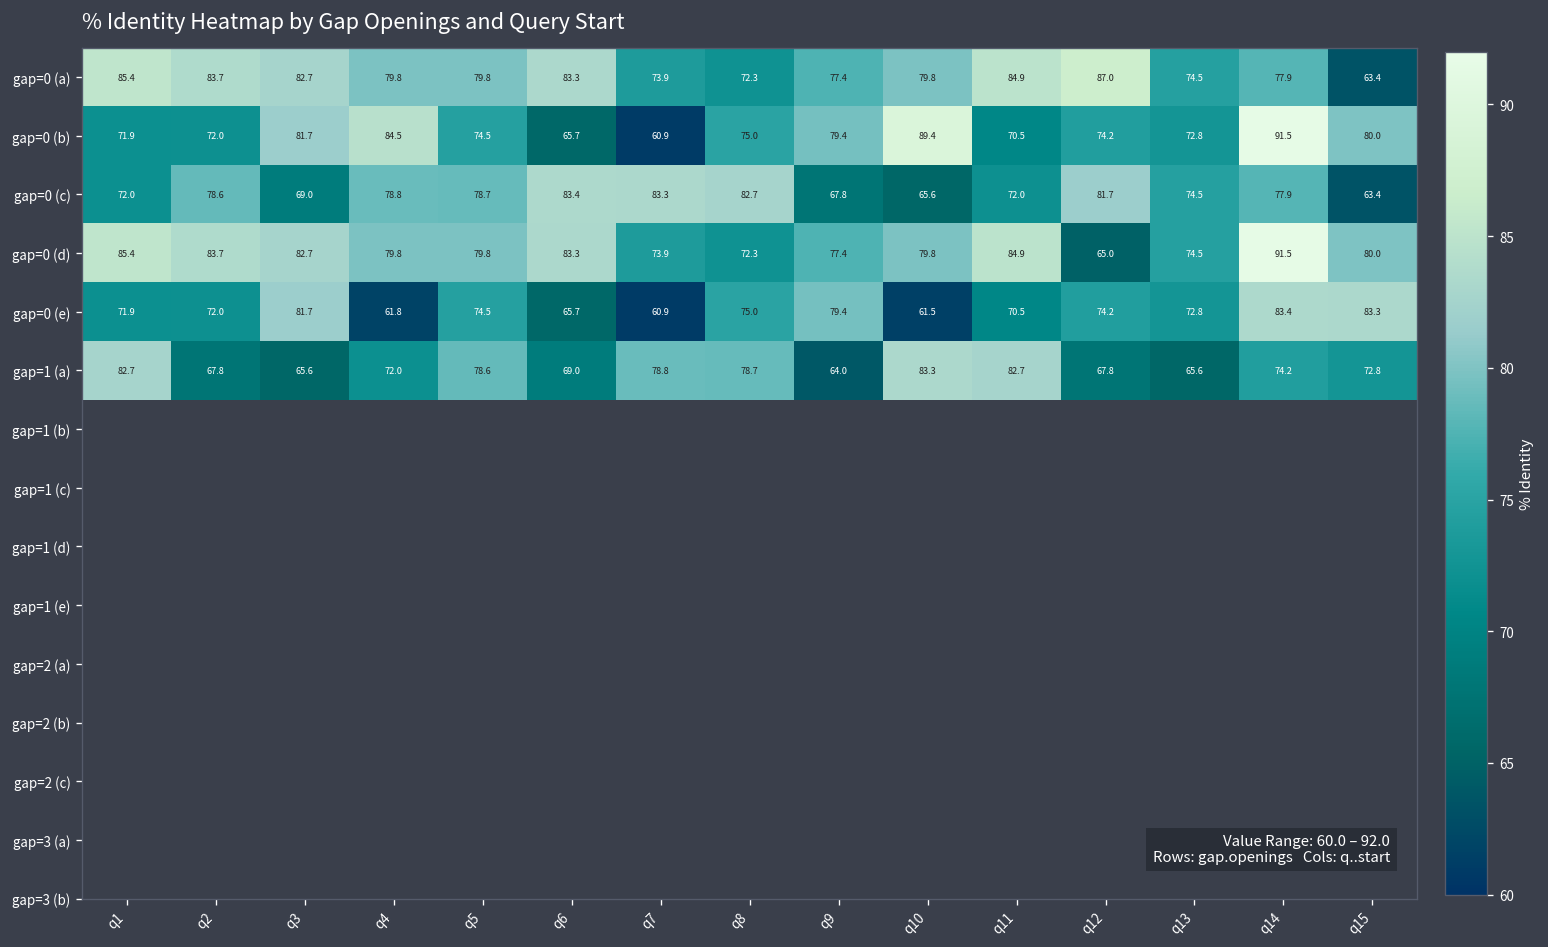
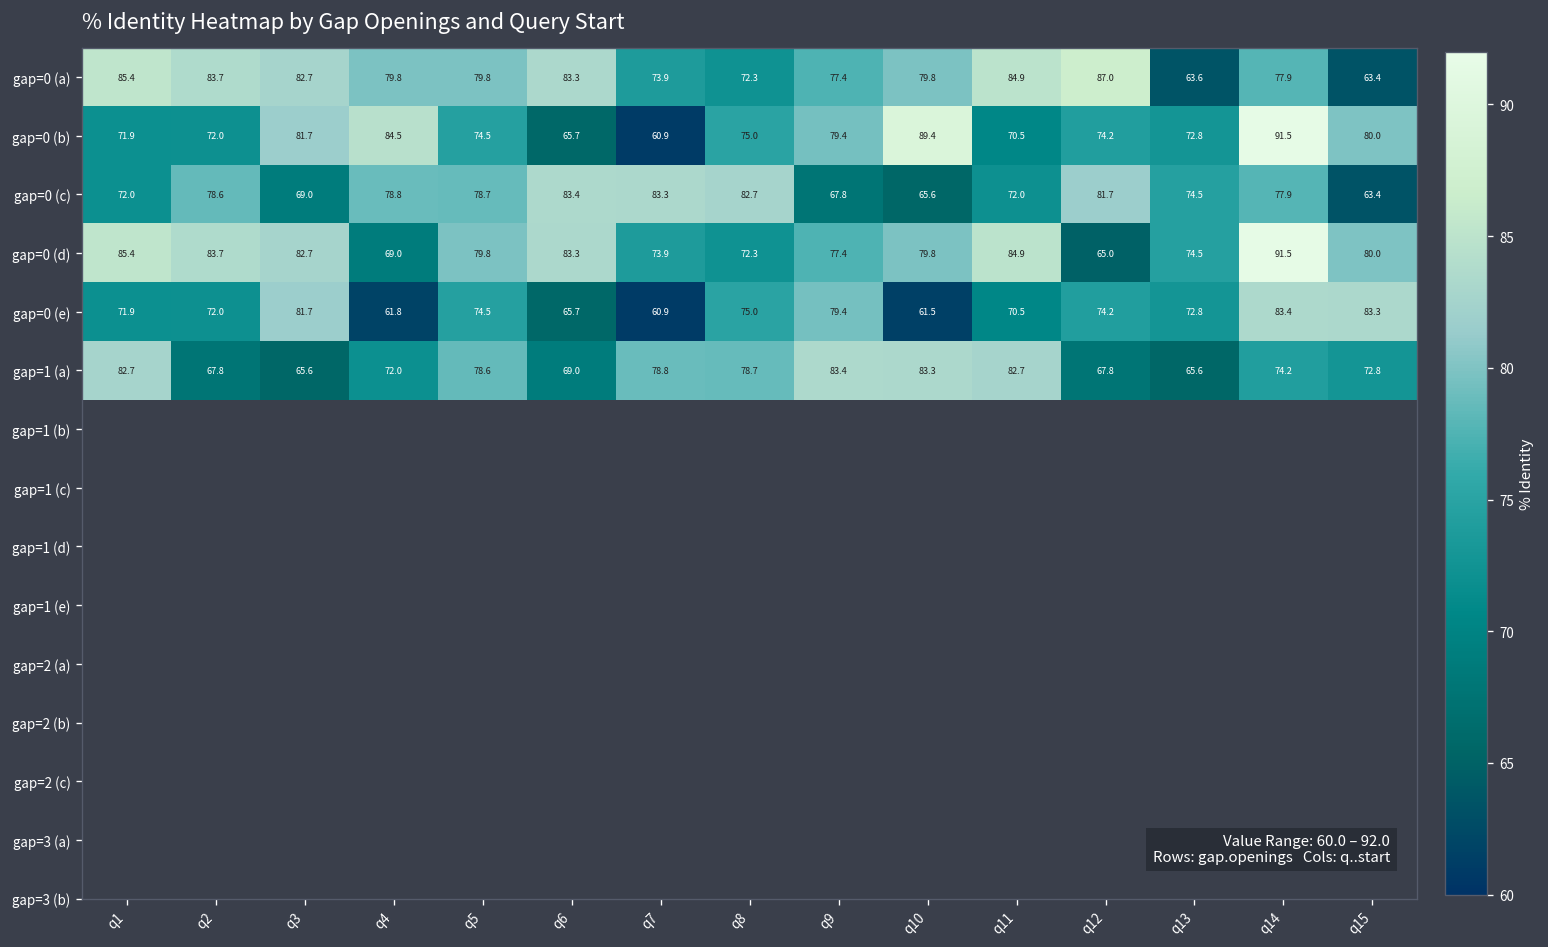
  {
    "gap=0 (a)": {
      "q1": 85.4,
      "q2": 83.7,
      "q3": 82.7,
      "q4": 79.8,
      "q5": 79.8,
      "q6": 83.3,
      "q7": 73.9,
      "q8": 72.3,
      "q9": 77.4,
      "q10": 79.8,
      "q11": 84.9,
      "q12": 87.0,
-     "q13": 74.5,
+     "q13": 63.6,
      "q14": 77.9,
      "q15": 63.4
    },
    "gap=0 (b)": {
      "q1": 71.9,
      "q2": 72.0,
      "q3": 81.7,
      "q4": 84.5,
      "q5": 74.5,
      "q6": 65.7,
      "q7": 60.9,
      "q8": 75.0,
      "q9": 79.4,
      "q10": 89.4,
      "q11": 70.5,
      "q12": 74.2,
      "q13": 72.8,
      "q14": 91.5,
      "q15": 80.0
    },
    "gap=0 (c)": {
      "q1": 72.0,
      "q2": 78.6,
      "q3": 69.0,
      "q4": 78.8,
      "q5": 78.7,
      "q6": 83.4,
      "q7": 83.3,
      "q8": 82.7,
      "q9": 67.8,
      "q10": 65.6,
      "q11": 72.0,
      "q12": 81.7,
      "q13": 74.5,
      "q14": 77.9,
      "q15": 63.4
    },
    "gap=0 (d)": {
      "q1": 85.4,
      "q2": 83.7,
      "q3": 82.7,
-     "q4": 79.8,
+     "q4": 69.0,
      "q5": 79.8,
      "q6": 83.3,
      "q7": 73.9,
      "q8": 72.3,
      "q9": 77.4,
      "q10": 79.8,
      "q11": 84.9,
      "q12": 65.0,
      "q13": 74.5,
      "q14": 91.5,
      "q15": 80.0
    },
    "gap=0 (e)": {
      "q1": 71.9,
      "q2": 72.0,
      "q3": 81.7,
      "q4": 61.8,
      "q5": 74.5,
      "q6": 65.7,
      "q7": 60.9,
      "q8": 75.0,
      "q9": 79.4,
      "q10": 61.5,
      "q11": 70.5,
      "q12": 74.2,
      "q13": 72.8,
      "q14": 83.4,
      "q15": 83.3
    },
    "gap=1 (a)": {
      "q1": 82.7,
      "q2": 67.8,
      "q3": 65.6,
      "q4": 72.0,
      "q5": 78.6,
      "q6": 69.0,
      "q7": 78.8,
      "q8": 78.7,
-     "q9": 64.0,
+     "q9": 83.4,
      "q10": 83.3,
      "q11": 82.7,
      "q12": 67.8,
      "q13": 65.6,
      "q14": 74.2,
      "q15": 72.8
    }
  }
